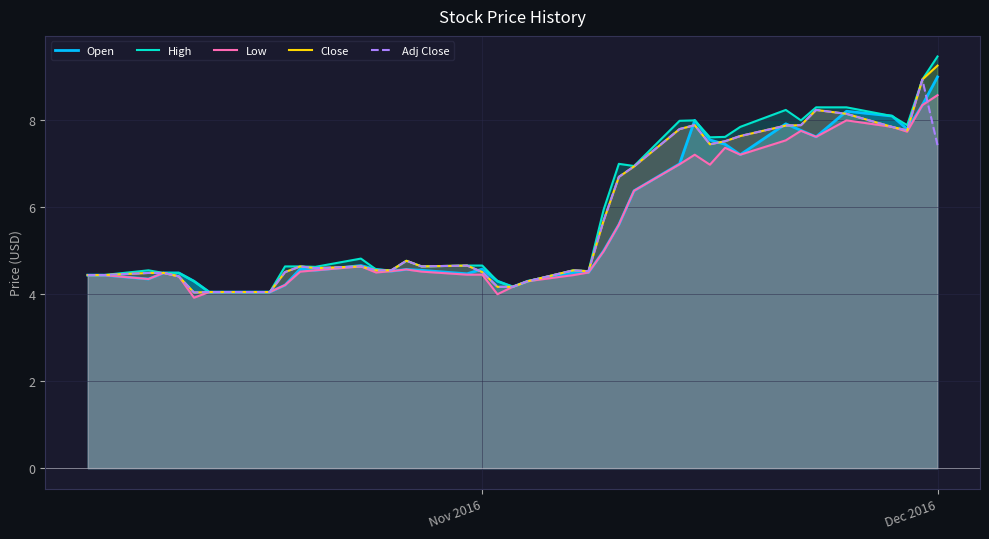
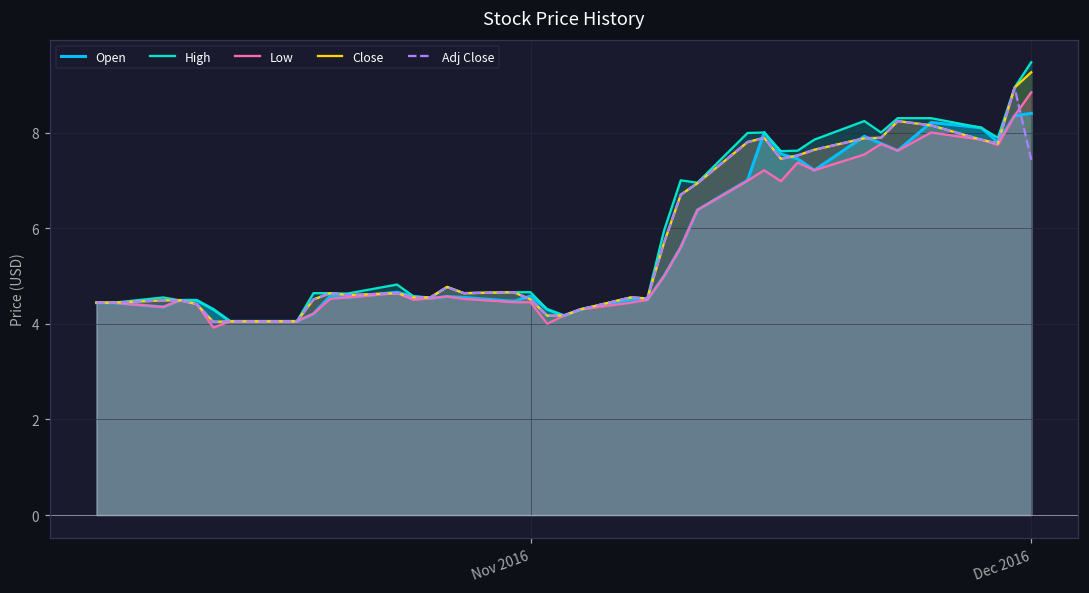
  {
    "Open": {
      "Nov 2016": 4.6,
-     "Dec 2016": 9.0
+     "Dec 2016": 8.4
    },
    "High": {
      "Nov 2016": 4.7,
      "Dec 2016": 9.5
    },
    "Low": {
      "Nov 2016": 4.5,
-     "Dec 2016": 8.6
+     "Dec 2016": 8.8
    },
    "Close": {
      "Dec 2016": 9.3
    },
    "Adj Close": {
      "Dec 2016": 7.4
    }
  }
